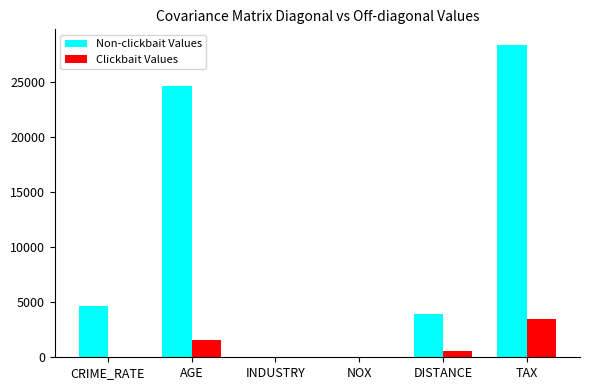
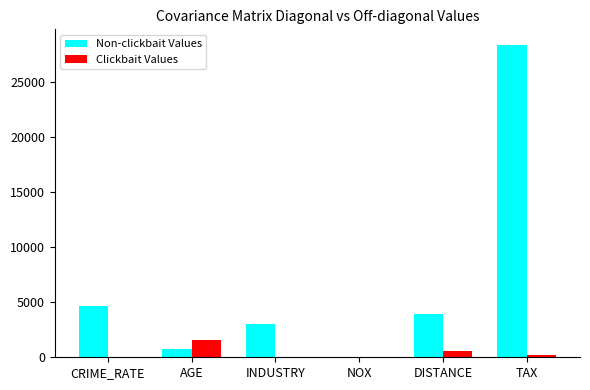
  {
    "Non-clickbait Values": {
      "CRIME_RATE": 4600,
-     "AGE": 24600,
-     "INDUSTRY": 0,
+     "AGE": 800,
+     "INDUSTRY": 3000,
      "DISTANCE": 4000,
      "TAX": 28300
    },
    "Clickbait Values": {
      "AGE": 1500,
      "DISTANCE": 600,
-     "TAX": 3400
+     "TAX": 200
    }
  }
